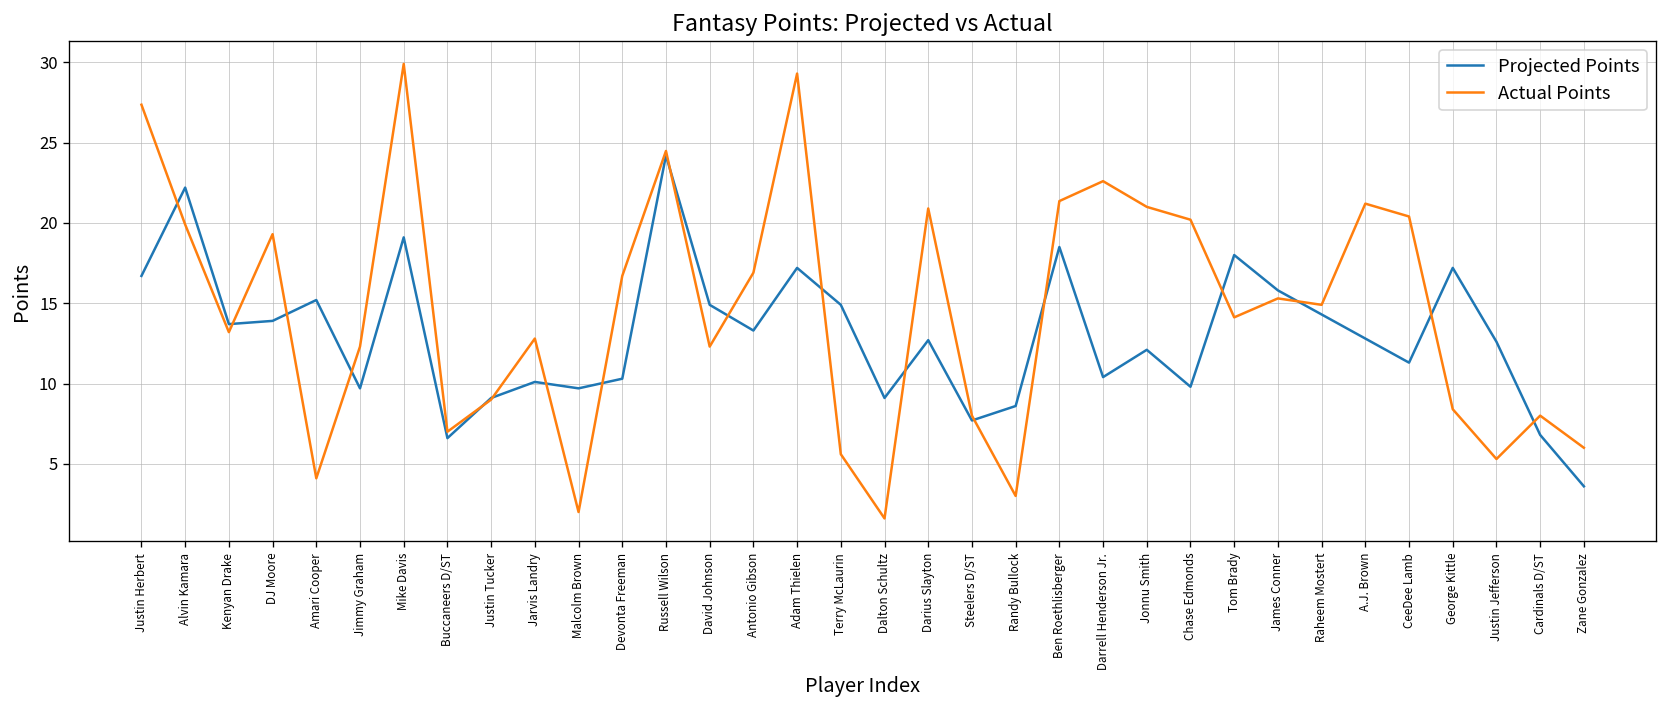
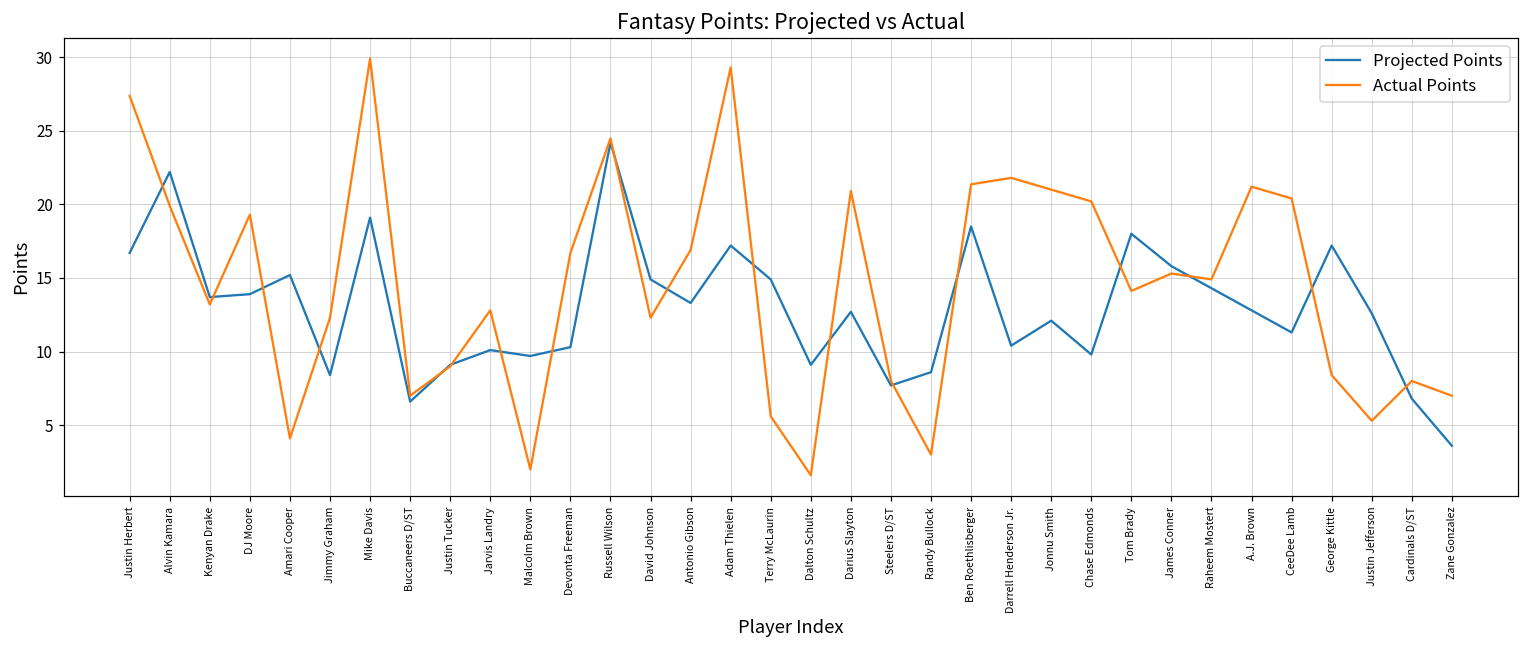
  {
    "Projected Points": {
      "Justin Herbert": 16.7,
      "Alvin Kamara": 22.2,
      "Kenyan Drake": 13.7,
      "DJ Moore": 13.9,
      "Amari Cooper": 15.2,
-     "Jimmy Graham": 9.7,
+     "Jimmy Graham": 8.4,
      "Mike Davis": 19.1,
      "Buccaneers D/ST": 6.6,
      "Jarvis Landry": 10.1,
      "Malcolm Brown": 9.7,
      "Devonta Freeman": 10.3,
      "Russell Wilson": 24.2,
      "David Johnson": 14.9,
      "Antonio Gibson": 13.3,
      "Adam Thielen": 17.2,
      "Terry McLaurin": 14.9,
      "Dalton Schultz": 9.1,
      "Darius Slayton": 12.7,
      "Steelers D/ST": 7.7,
      "Randy Bullock": 8.6,
      "Ben Roethlisberger": 18.5,
      "Darrell Henderson Jr.": 10.4,
      "Jonnu Smith": 12.1,
      "Chase Edmonds": 9.8,
      "Tom Brady": 18.0,
      "James Conner": 15.8,
      "Raheem Mostert": 14.3,
      "A.J. Brown": 12.8,
      "CeeDee Lamb": 11.3,
      "George Kittle": 17.2,
      "Justin Jefferson": 12.6,
      "Cardinals D/ST": 6.8,
      "Zane Gonzalez": 3.6
    },
    "Actual Points": {
      "Justin Herbert": 27.4,
      "Alvin Kamara": 19.9,
      "Kenyan Drake": 13.2,
      "DJ Moore": 19.3,
      "Amari Cooper": 4.1,
      "Jimmy Graham": 12.3,
      "Mike Davis": 29.9,
      "Buccaneers D/ST": 7.0,
      "Jarvis Landry": 12.8,
      "Malcolm Brown": 2.0,
      "Devonta Freeman": 16.7,
      "Russell Wilson": 24.5,
      "David Johnson": 12.3,
      "Antonio Gibson": 16.9,
      "Adam Thielen": 29.3,
      "Terry McLaurin": 5.6,
      "Dalton Schultz": 1.6,
      "Darius Slayton": 20.9,
      "Steelers D/ST": 8.0,
      "Randy Bullock": 3.0,
      "Ben Roethlisberger": 21.4,
-     "Darrell Henderson Jr.": 22.6,
+     "Darrell Henderson Jr.": 21.8,
      "Jonnu Smith": 21.0,
      "Chase Edmonds": 20.2,
      "Tom Brady": 14.1,
      "James Conner": 15.3,
      "Raheem Mostert": 14.9,
      "A.J. Brown": 21.2,
      "CeeDee Lamb": 20.4,
      "George Kittle": 8.4,
      "Justin Jefferson": 5.3,
      "Cardinals D/ST": 8.0,
-     "Zane Gonzalez": 6
+     "Zane Gonzalez": 7
    }
  }
